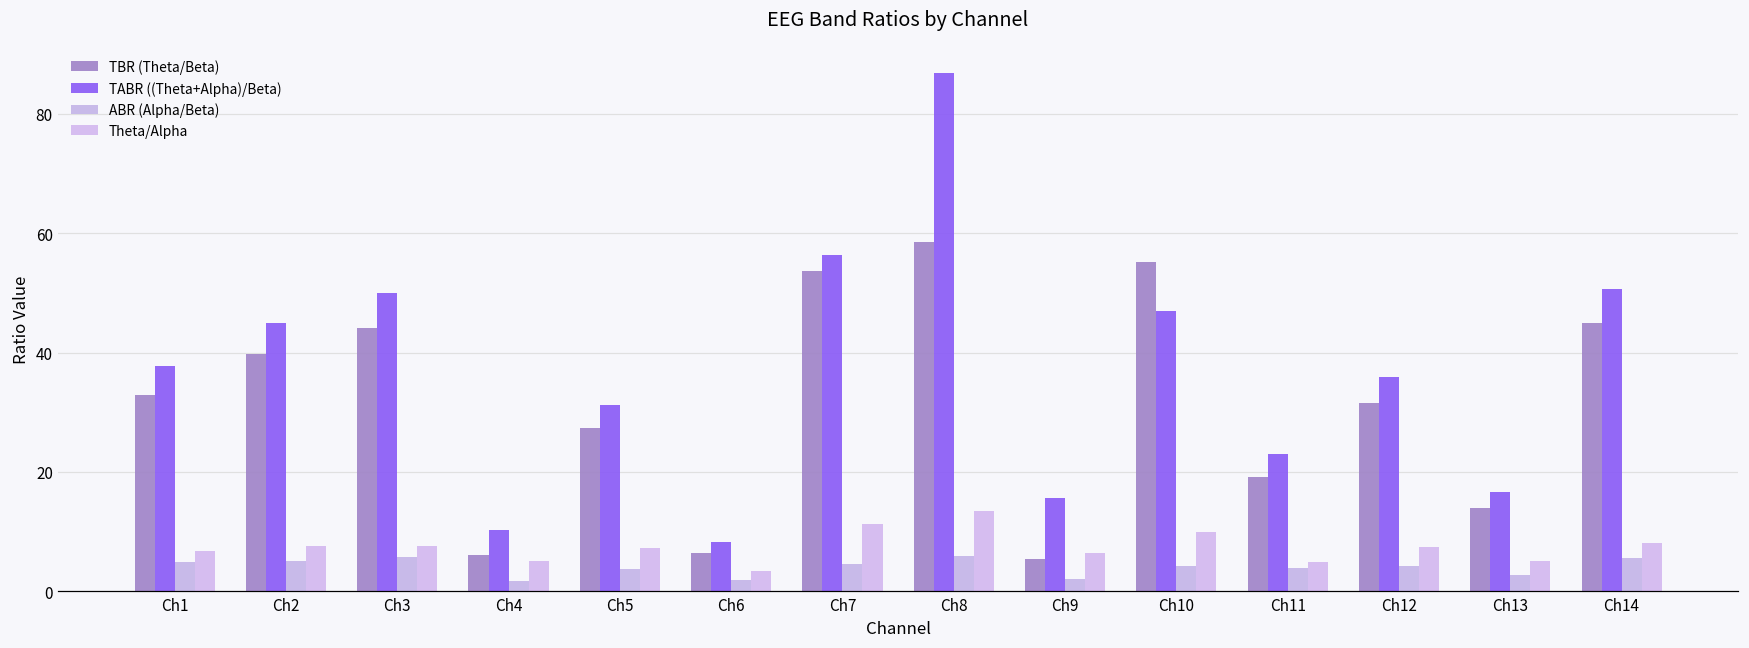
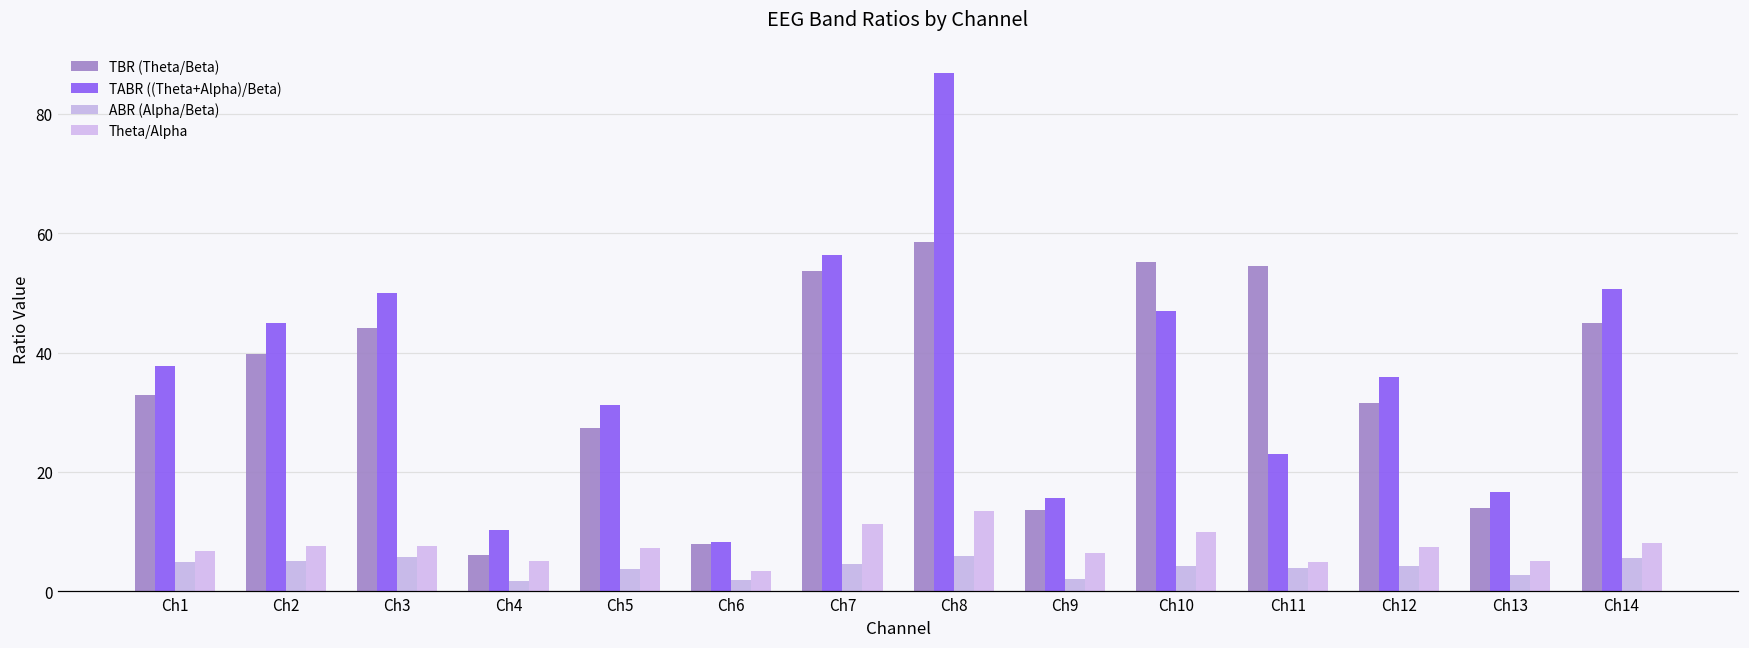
  {
    "TBR (Theta/Beta)": {
      "Ch1": 33,
      "Ch2": 40,
      "Ch3": 44,
      "Ch4": 6,
      "Ch5": 27,
-     "Ch6": 6,
+     "Ch6": 8,
      "Ch7": 54,
      "Ch8": 58,
-     "Ch9": 5,
+     "Ch9": 14,
      "Ch10": 55,
-     "Ch11": 19,
+     "Ch11": 54,
      "Ch12": 32,
      "Ch13": 14,
      "Ch14": 45
    },
    "TABR ((Theta+Alpha)/Beta)": {
      "Ch1": 38,
      "Ch2": 45,
      "Ch3": 50,
      "Ch4": 10,
      "Ch5": 31,
      "Ch6": 8,
      "Ch7": 56,
      "Ch8": 87,
      "Ch9": 16,
      "Ch10": 47,
      "Ch11": 23,
      "Ch12": 36,
      "Ch13": 17,
      "Ch14": 51
    }
  }
